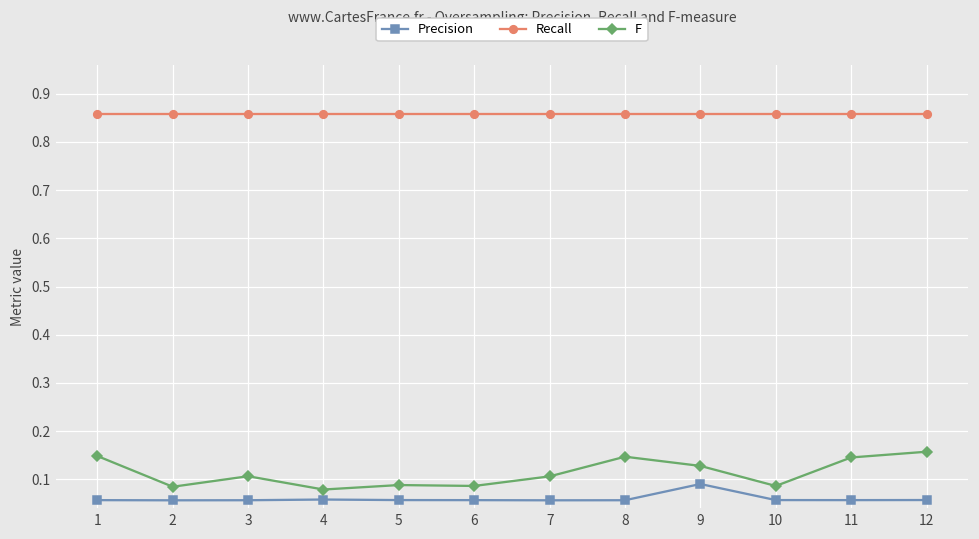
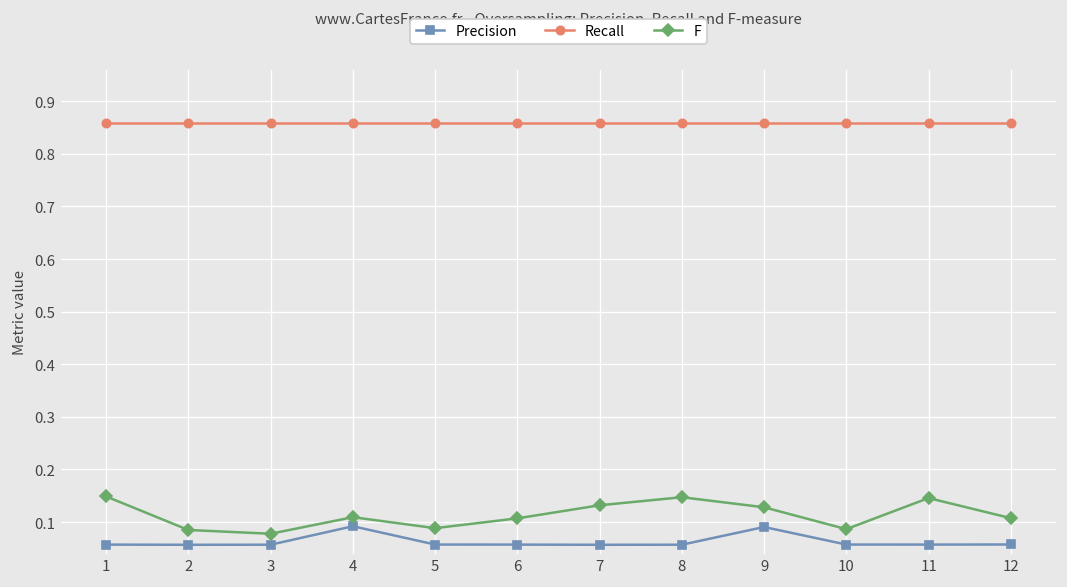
  {
    "Precision": {
      "1": 0.06,
      "2": 0.06,
      "3": 0.06,
-     "4": 0.06,
+     "4": 0.09,
      "5": 0.06,
      "6": 0.06,
      "7": 0.06,
      "8": 0.06,
      "9": 0.09,
      "10": 0.06,
      "11": 0.06,
      "12": 0.06
    },
    "Recall": {
      "1": 0.86,
      "2": 0.86,
      "3": 0.86,
      "4": 0.86,
      "5": 0.86,
      "6": 0.86,
      "7": 0.86,
      "8": 0.86,
      "9": 0.86,
      "10": 0.86,
      "11": 0.86,
      "12": 0.86
    },
    "F": {
      "1": 0.15,
      "2": 0.08,
-     "3": 0.11,
-     "4": 0.08,
+     "3": 0.08,
+     "4": 0.11,
      "5": 0.09,
-     "6": 0.09,
-     "7": 0.11,
+     "6": 0.11,
+     "7": 0.13,
      "8": 0.15,
      "9": 0.13,
      "10": 0.09,
      "11": 0.15,
-     "12": 0.16
+     "12": 0.11
    }
  }
